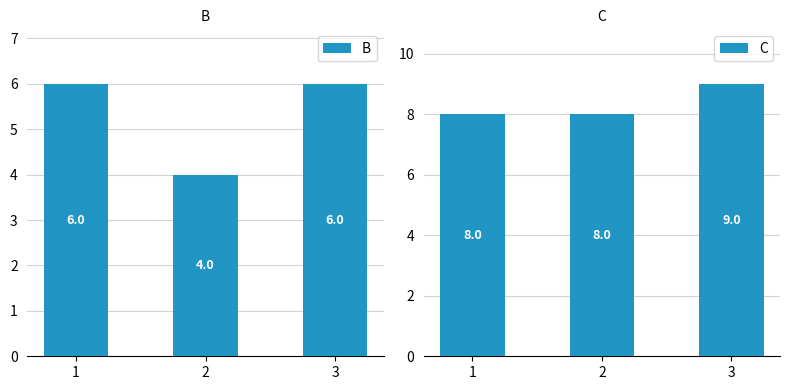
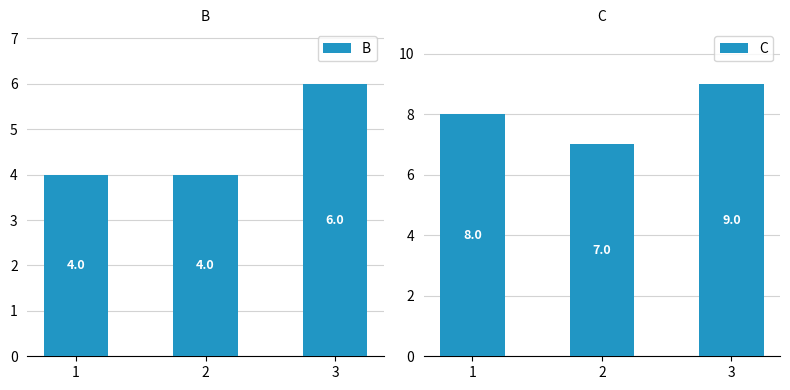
  {
    "B": {
-     "1": 6.0,
+     "1": 4.0,
      "2": 4.0,
      "3": 6.0
    },
    "C": {
      "1": 8.0,
-     "2": 8.0,
+     "2": 7.0,
      "3": 9.0
    }
  }
